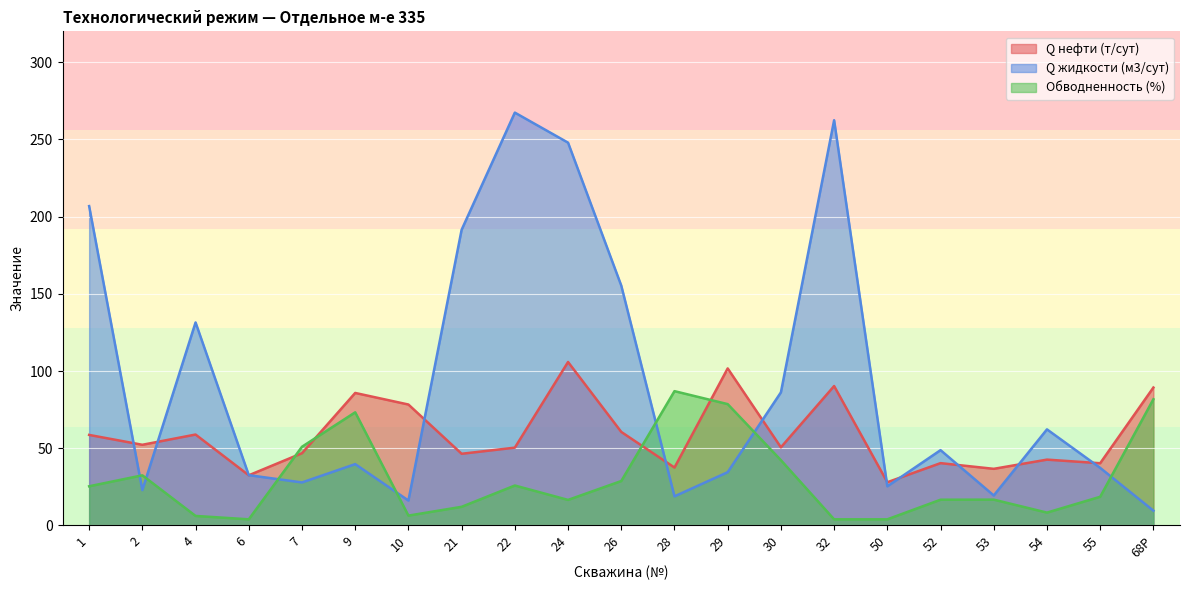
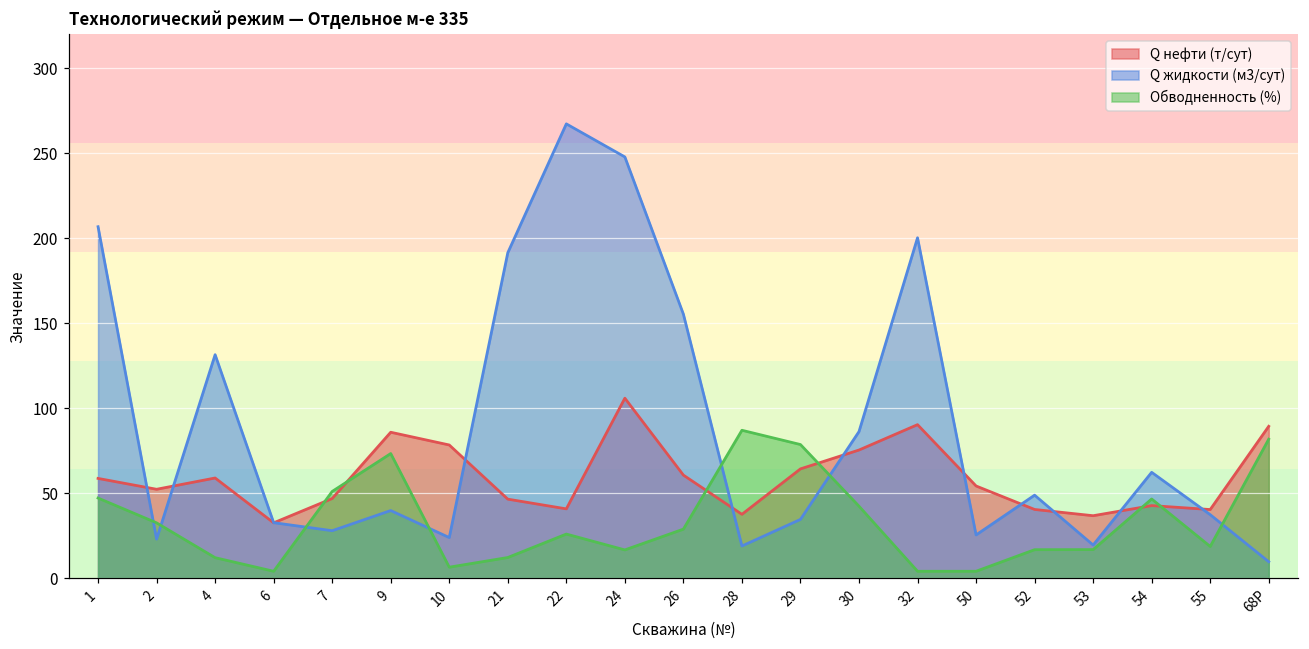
  {
    "Q нефти (т/сут)": {
      "1": 59,
      "2": 52,
      "4": 59,
      "7": 47,
      "9": 86,
      "10": 78,
      "21": 46,
-     "22": 50,
+     "22": 41,
      "24": 106,
      "26": 61,
      "28": 38,
-     "29": 102,
-     "30": 51,
+     "29": 64,
+     "30": 75,
      "32": 90,
-     "50": 28,
+     "50": 54,
      "52": 40,
      "53": 37,
      "54": 43,
      "55": 40,
      "68Р": 89
    },
    "Q жидкости (м3/сут)": {
      "1": 207,
      "2": 23,
      "4": 131,
      "7": 28,
      "9": 40,
-     "10": 16,
+     "10": 24,
      "21": 192,
      "22": 267,
      "24": 248,
      "26": 155,
      "28": 19,
      "29": 35,
      "30": 86,
-     "32": 262,
+     "32": 200,
      "50": 25,
      "52": 49,
      "53": 19,
      "54": 62,
      "55": 37,
      "68Р": 10
    },
    "Обводненность (%)": {
-     "1": 25,
+     "1": 47,
      "2": 33,
-     "4": 6,
+     "4": 12,
      "6": 4,
      "7": 51,
      "9": 73,
      "10": 6,
      "21": 12,
      "22": 26,
      "24": 17,
      "26": 29,
      "28": 87,
      "29": 79,
      "30": 42,
      "32": 4,
      "50": 4,
      "52": 17,
      "53": 17,
-     "54": 8,
+     "54": 47,
      "55": 19,
      "68Р": 82
    }
  }
